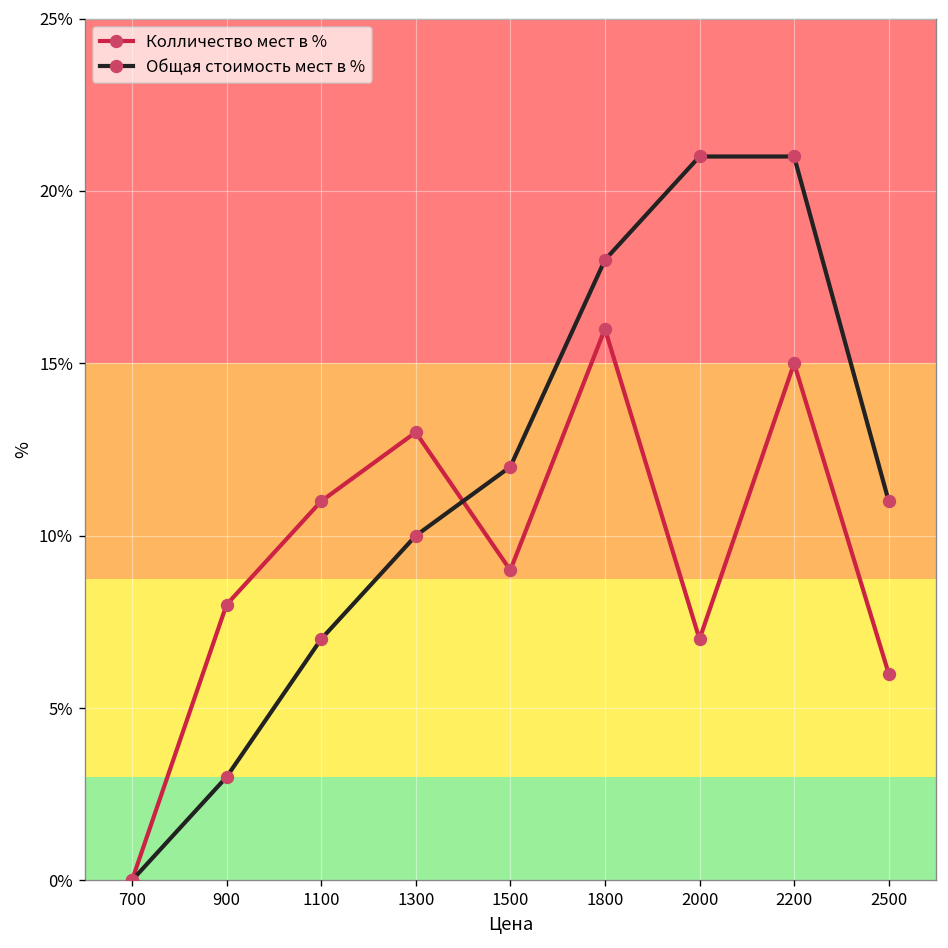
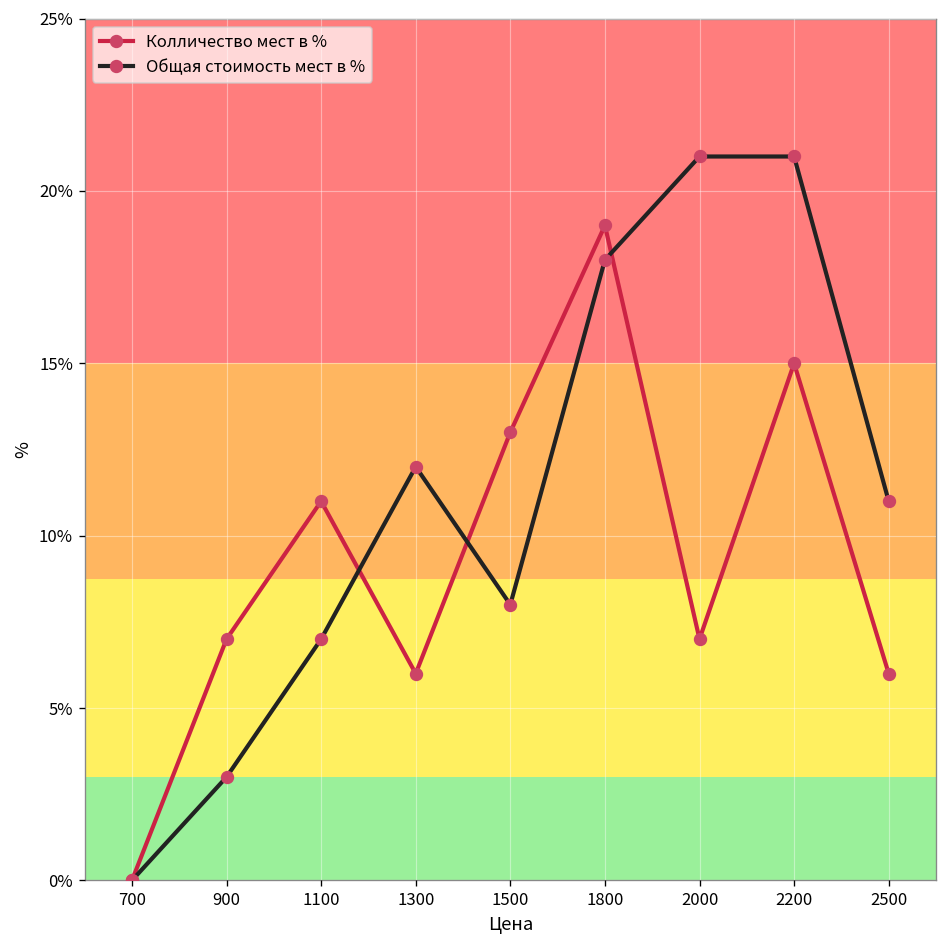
  {
    "Колличество мест в %": {
-     "900": "8%",
+     "900": "7%",
      "1100": "11%",
-     "1300": "13%",
-     "1500": "9%",
-     "1800": "16%",
+     "1300": "6%",
+     "1500": "13%",
+     "1800": "19%",
      "2000": "7%",
      "2200": "15%",
      "2500": "6%"
    },
    "Общая стоимость мест в %": {
      "900": "3%",
      "1100": "7%",
-     "1300": "10%",
-     "1500": "12%",
+     "1300": "12%",
+     "1500": "8%",
      "1800": "18%",
      "2000": "21%",
      "2200": "21%",
      "2500": "11%"
    }
  }
